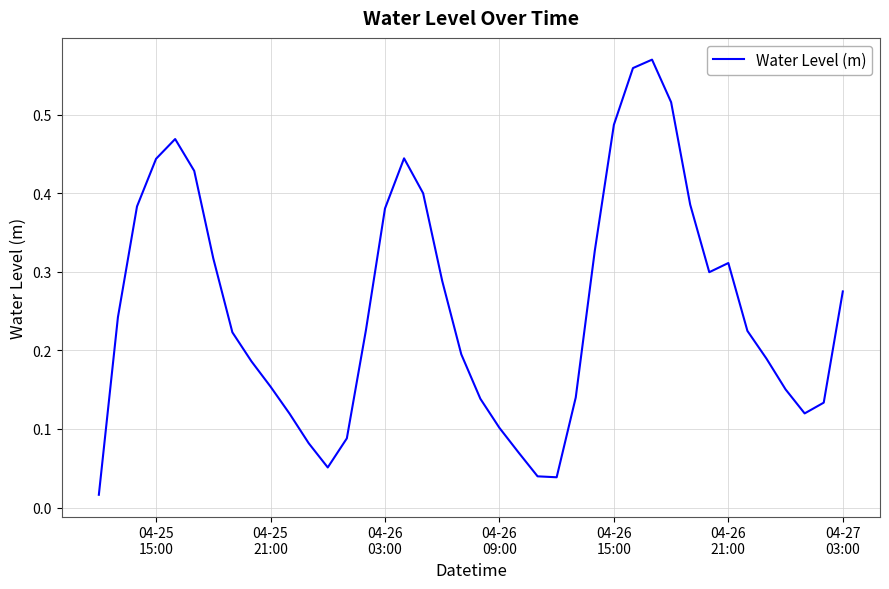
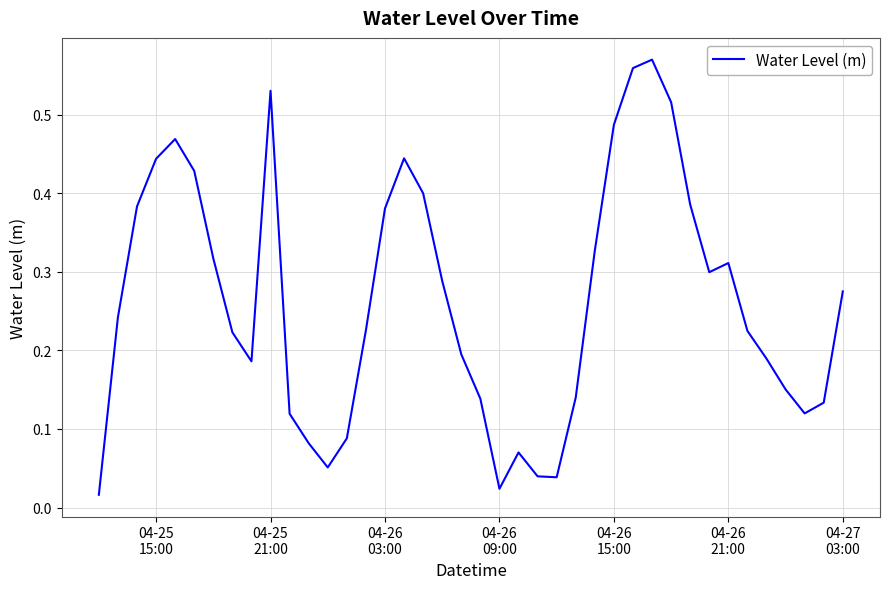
  {
    "04-25 15:00": 0.44,
-   "04-25 21:00": 0.15,
+   "04-25 21:00": 0.53,
    "04-26 03:00": 0.38,
-   "04-26 09:00": 0.10,
+   "04-26 09:00": 0.02,
    "04-26 15:00": 0.49,
    "04-26 21:00": 0.31,
    "04-27 03:00": 0.28
  }
